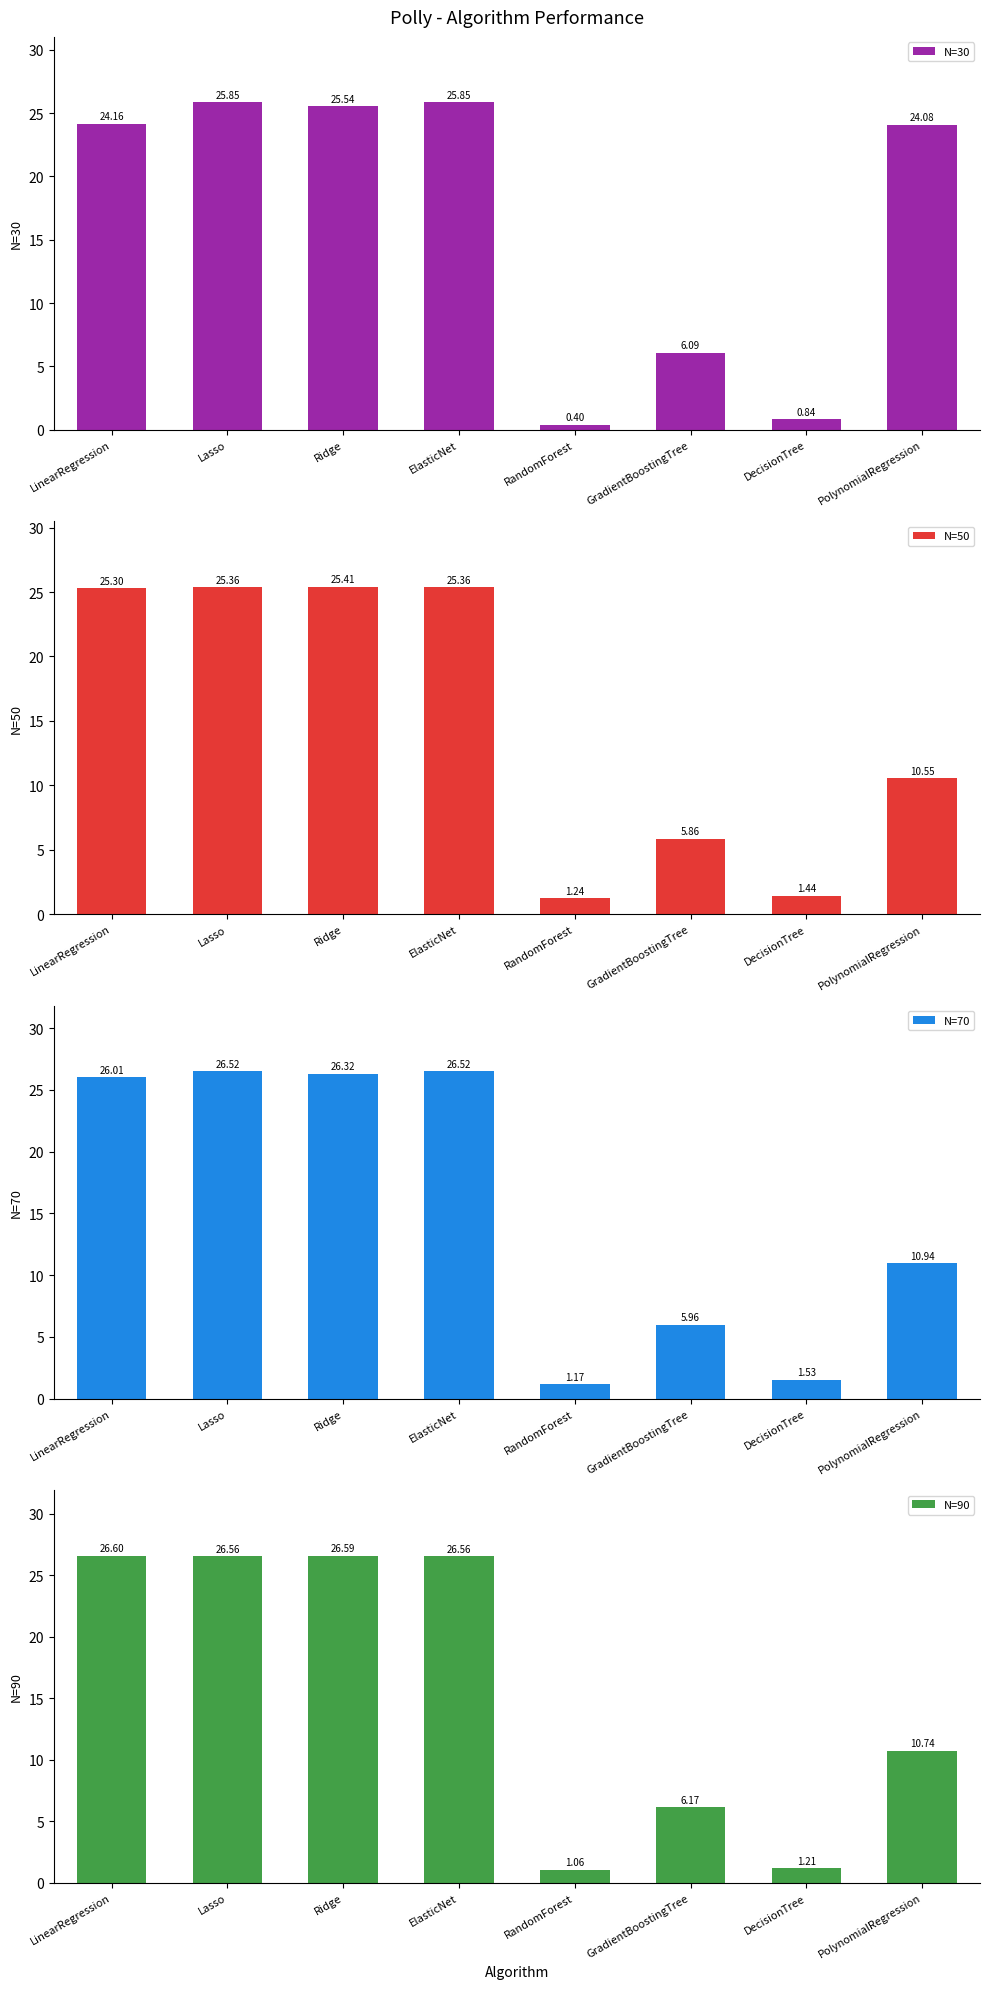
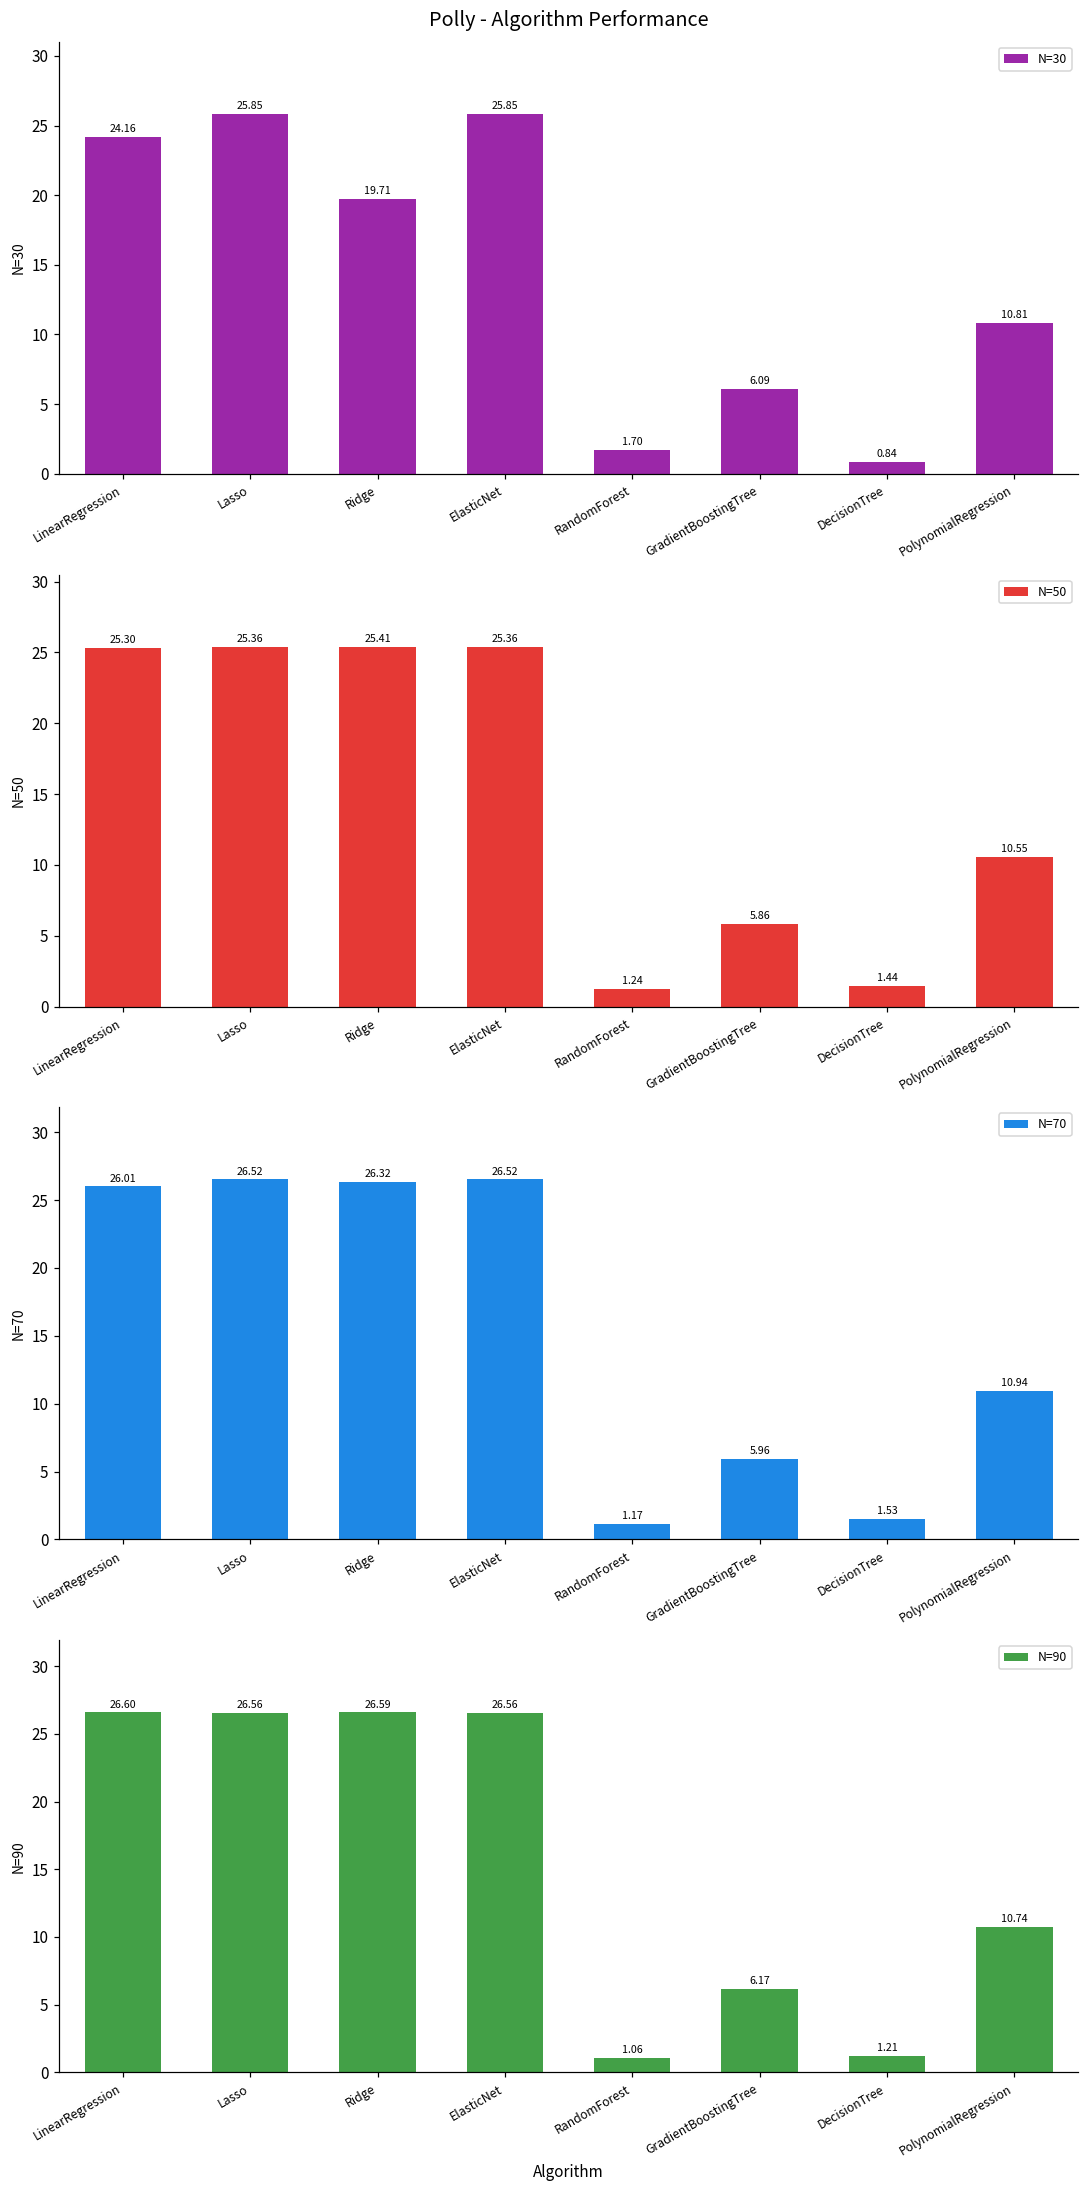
  {
    "Polly - Algorithm Performance": {
      "LinearRegression": 24.16,
      "Lasso": 25.85,
-     "Ridge": 25.54,
+     "Ridge": 19.71,
      "ElasticNet": 25.85,
-     "RandomForest": 0.40,
+     "RandomForest": 1.70,
      "GradientBoostingTree": 6.09,
      "DecisionTree": 0.84,
-     "PolynomialRegression": 24.08
+     "PolynomialRegression": 10.81
    }
  }
